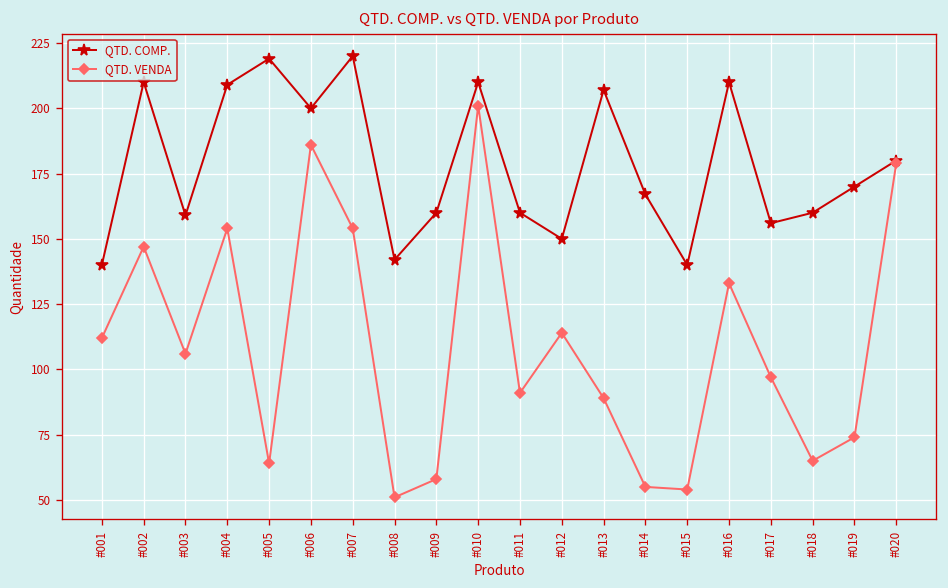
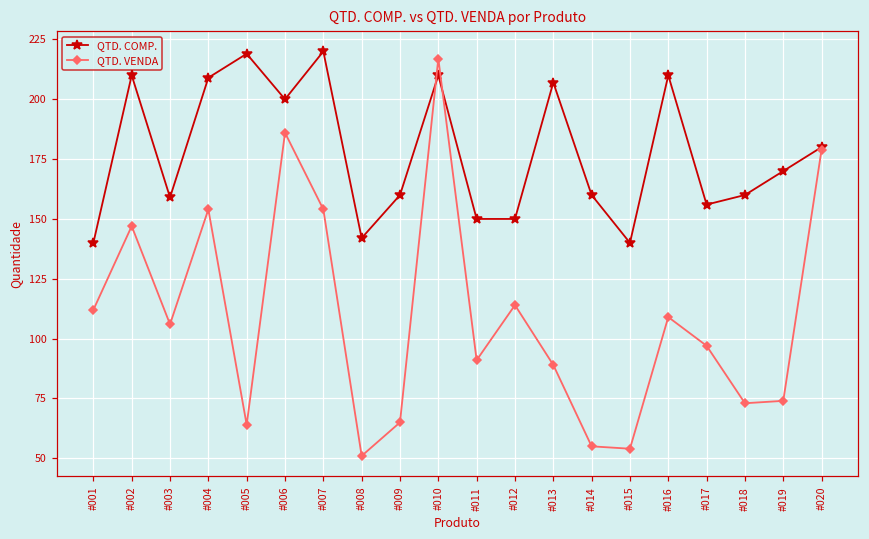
  {
    "QTD. COMP.": {
      "#001": 140,
      "#002": 210,
      "#003": 159,
      "#004": 209,
      "#005": 219,
      "#006": 200,
      "#007": 220,
      "#008": 142,
      "#009": 160,
      "#010": 210,
-     "#011": 160,
+     "#011": 150,
      "#012": 150,
      "#013": 207,
-     "#014": 167,
+     "#014": 160,
      "#015": 140,
      "#016": 210,
      "#017": 156,
      "#018": 160,
      "#019": 170
    },
    "QTD. VENDA": {
      "#001": 112,
      "#002": 147,
      "#003": 106,
      "#004": 154,
      "#005": 64,
      "#006": 186,
      "#007": 154,
      "#008": 51,
-     "#009": 58,
-     "#010": 201,
+     "#009": 65,
+     "#010": 217,
      "#011": 91,
      "#012": 114,
      "#013": 89,
      "#014": 55,
      "#015": 54,
-     "#016": 133,
+     "#016": 109,
      "#017": 97,
-     "#018": 65,
+     "#018": 73,
      "#019": 74
    }
  }
